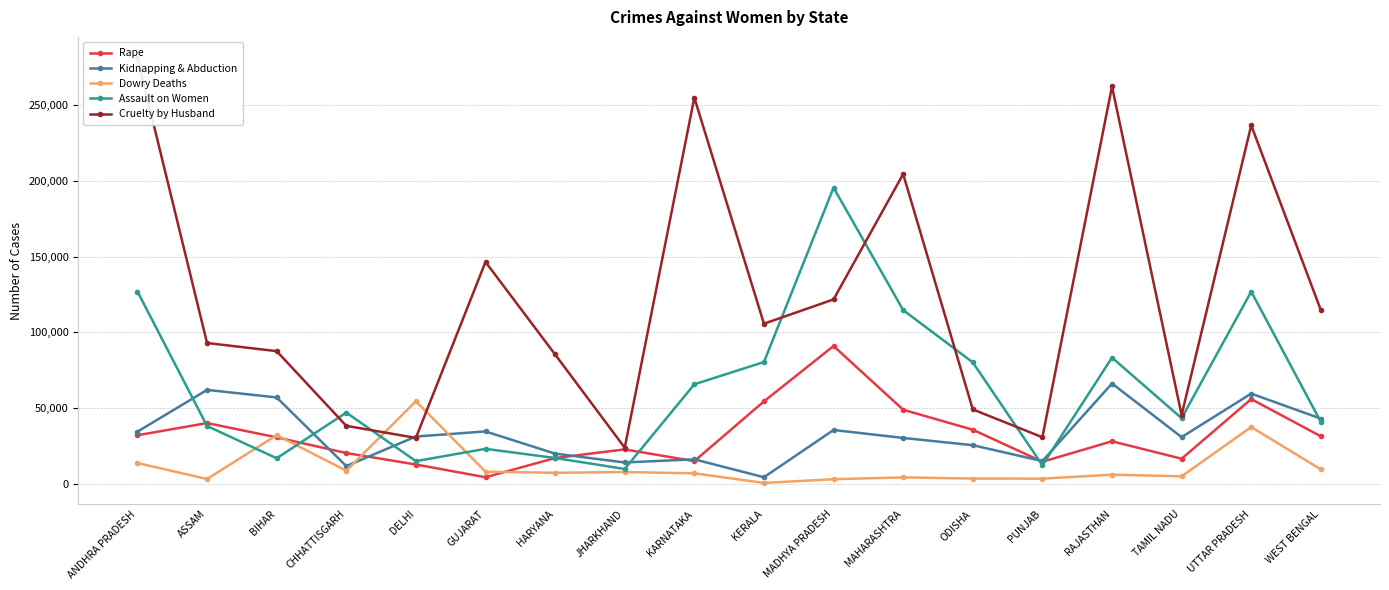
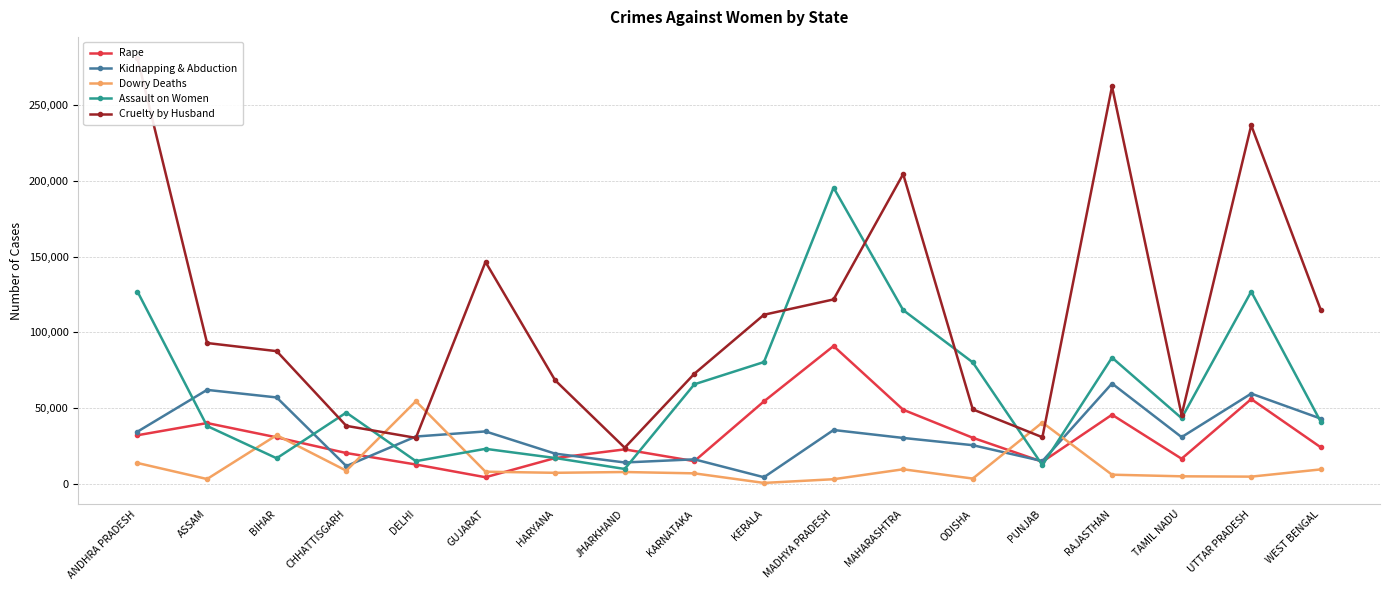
  {
    "Rape": {
      "ANDHRA PRADESH": "32,000",
      "ASSAM": "40,000",
      "CHHATTISGARH": "20,000",
      "DELHI": "13,000",
      "GUJARAT": "4,000",
      "KERALA": "54,000",
      "MADHYA PRADESH": "91,000",
      "MAHARASHTRA": "49,000",
-     "ODISHA": "36,000",
-     "RAJASTHAN": "28,000",
+     "ODISHA": "30,000",
+     "RAJASTHAN": "46,000",
      "TAMIL NADU": "17,000",
      "UTTAR PRADESH": "56,000",
-     "WEST BENGAL": "31,000"
+     "WEST BENGAL": "24,000"
    },
    "Dowry Deaths": {
      "ANDHRA PRADESH": "14,000",
      "ASSAM": "3,000",
      "CHHATTISGARH": "9,000",
      "DELHI": "55,000",
      "GUJARAT": "8,000",
      "HARYANA": "7,000",
      "JHARKHAND": "8,000",
      "KARNATAKA": "7,000",
      "KERALA": "1,000",
      "MADHYA PRADESH": "3,000",
-     "MAHARASHTRA": "4,000",
+     "MAHARASHTRA": "10,000",
      "ODISHA": "4,000",
-     "PUNJAB": "4,000",
+     "PUNJAB": "41,000",
      "RAJASTHAN": "6,000",
      "TAMIL NADU": "5,000",
-     "UTTAR PRADESH": "38,000",
+     "UTTAR PRADESH": "5,000",
      "WEST BENGAL": "10,000"
    },
    "Cruelty by Husband": {
      "ASSAM": "93,000",
      "BIHAR": "88,000",
      "CHHATTISGARH": "38,000",
      "GUJARAT": "146,000",
-     "HARYANA": "85,000",
-     "KARNATAKA": "255,000",
-     "KERALA": "106,000",
+     "HARYANA": "68,000",
+     "KARNATAKA": "73,000",
+     "KERALA": "112,000",
      "MADHYA PRADESH": "122,000",
      "MAHARASHTRA": "204,000",
      "ODISHA": "49,000",
      "PUNJAB": "31,000",
      "RAJASTHAN": "262,000",
      "TAMIL NADU": "46,000",
      "UTTAR PRADESH": "237,000",
      "WEST BENGAL": "115,000"
    }
  }
